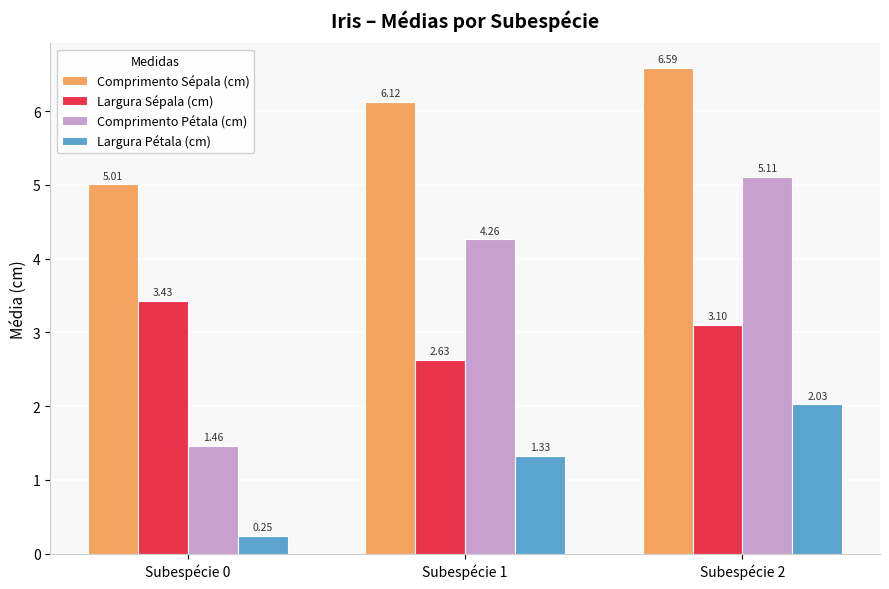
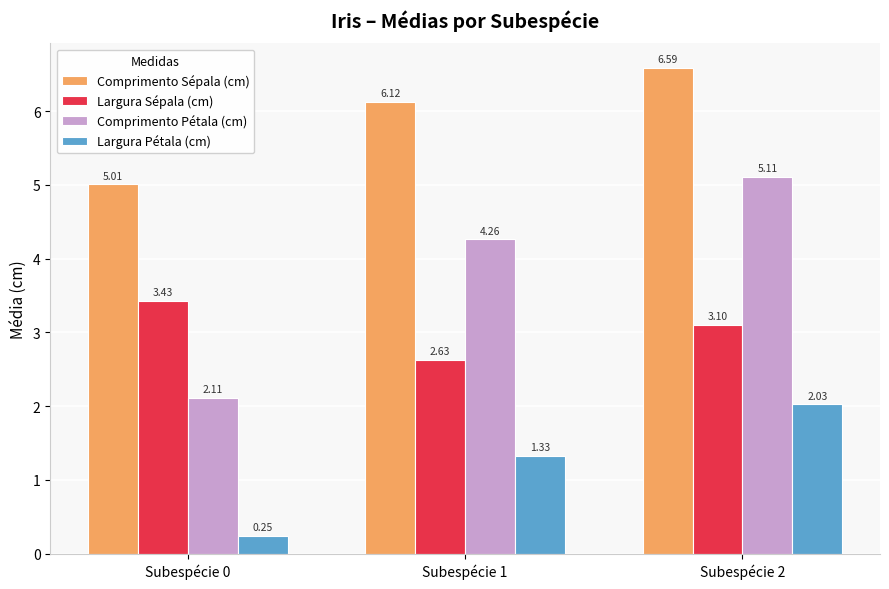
  {
    "Comprimento Sépala (cm)": {
      "Subespécie 0": 5.01,
      "Subespécie 1": 6.12,
      "Subespécie 2": 6.59
    },
    "Largura Sépala (cm)": {
      "Subespécie 0": 3.43,
      "Subespécie 1": 2.63,
      "Subespécie 2": 3.10
    },
    "Comprimento Pétala (cm)": {
-     "Subespécie 0": 1.46,
+     "Subespécie 0": 2.11,
      "Subespécie 1": 4.26,
      "Subespécie 2": 5.11
    },
    "Largura Pétala (cm)": {
      "Subespécie 0": 0.25,
      "Subespécie 1": 1.33,
      "Subespécie 2": 2.03
    }
  }
